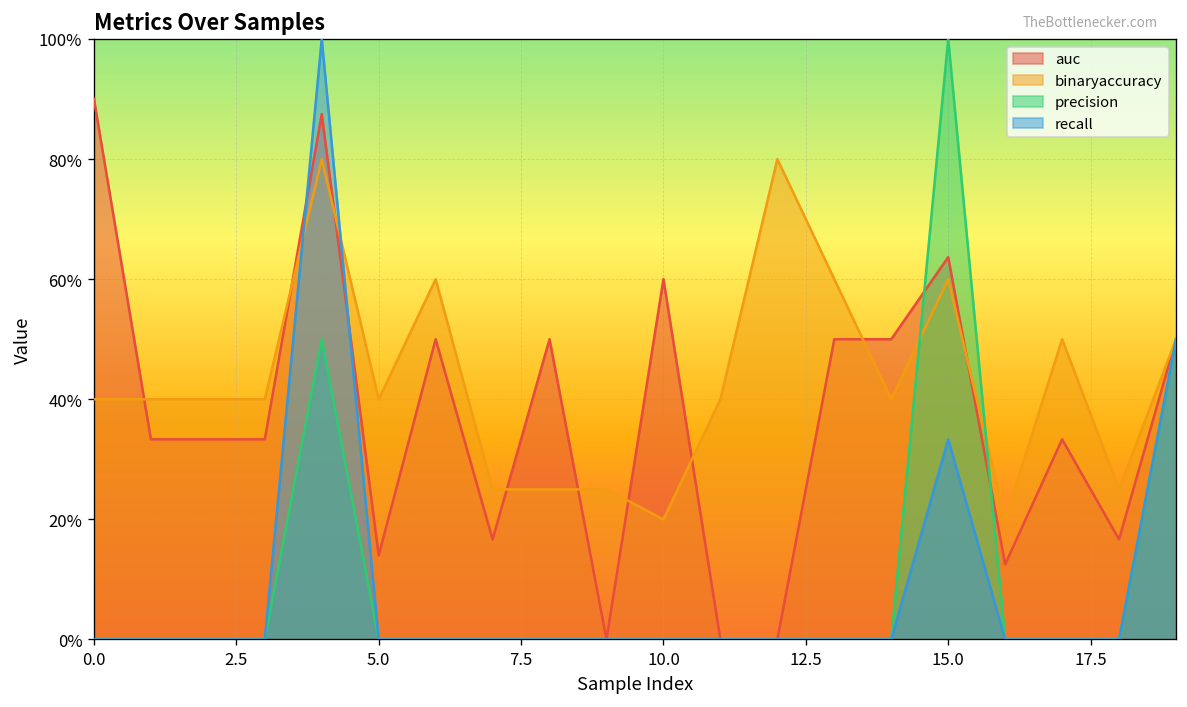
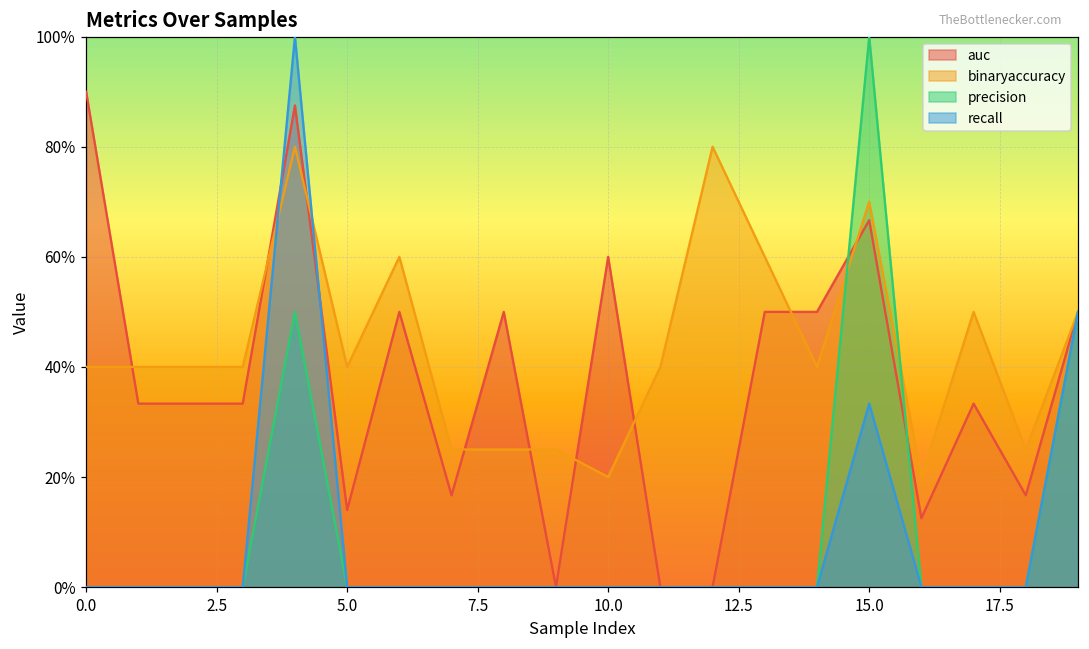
  {
    "auc": {
      "0.0": "90%",
      "5.0": "14%",
      "10.0": "60%",
-     "15.0": "64%"
+     "15.0": "67%"
    },
    "binaryaccuracy": {
      "0.0": "40%",
      "5.0": "40%",
      "10.0": "20%",
-     "15.0": "60%"
+     "15.0": "70%"
    },
    "precision": {
      "15.0": "100%"
    },
    "recall": {
      "15.0": "33%"
    }
  }
